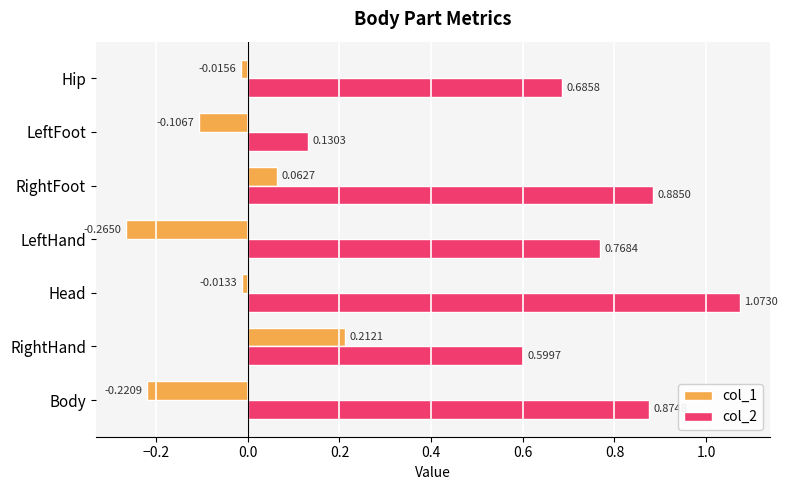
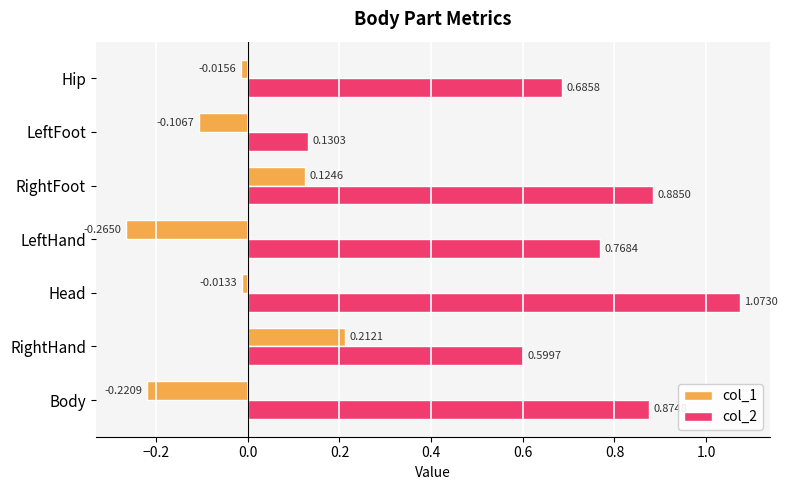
  {
    "col_1": {
      "Hip": -0.0156,
      "LeftFoot": -0.1067,
-     "RightFoot": 0.0627,
+     "RightFoot": 0.1246,
      "LeftHand": -0.2650,
      "Head": -0.0133,
      "RightHand": 0.2121,
      "Body": -0.2209
    },
    "col_2": {
      "Hip": 0.6858,
      "LeftFoot": 0.1303,
      "RightFoot": 0.8850,
      "LeftHand": 0.7684,
      "Head": 1.0730,
      "RightHand": 0.5997
    }
  }
